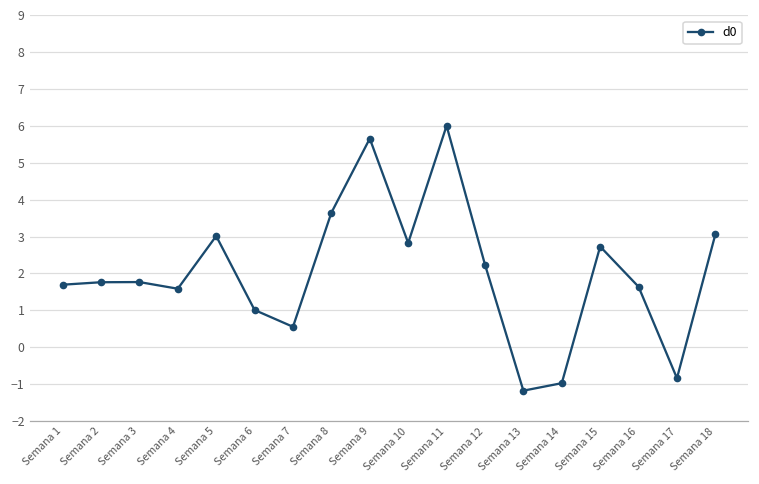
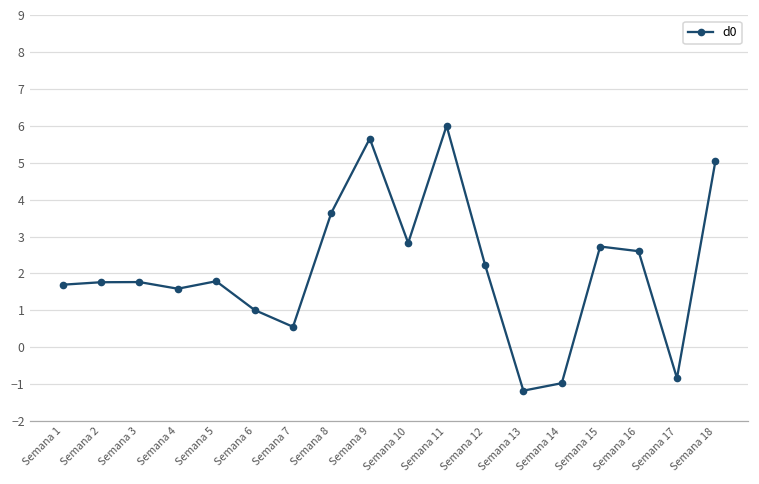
  {
    "Semana 1": 1.7,
    "Semana 2": 1.8,
    "Semana 3": 1.8,
    "Semana 4": 1.6,
-   "Semana 5": 3.0,
+   "Semana 5": 1.8,
    "Semana 6": 1.0,
    "Semana 7": 0.6,
    "Semana 8": 3.6,
    "Semana 9": 5.7,
    "Semana 10": 2.8,
    "Semana 11": 6.0,
    "Semana 12": 2.2,
    "Semana 13": -1.2,
    "Semana 14": -1.0,
    "Semana 15": 2.7,
-   "Semana 16": 1.6,
+   "Semana 16": 2.6,
    "Semana 17": -0.8,
-   "Semana 18": 3.1
+   "Semana 18": 5.0
  }
